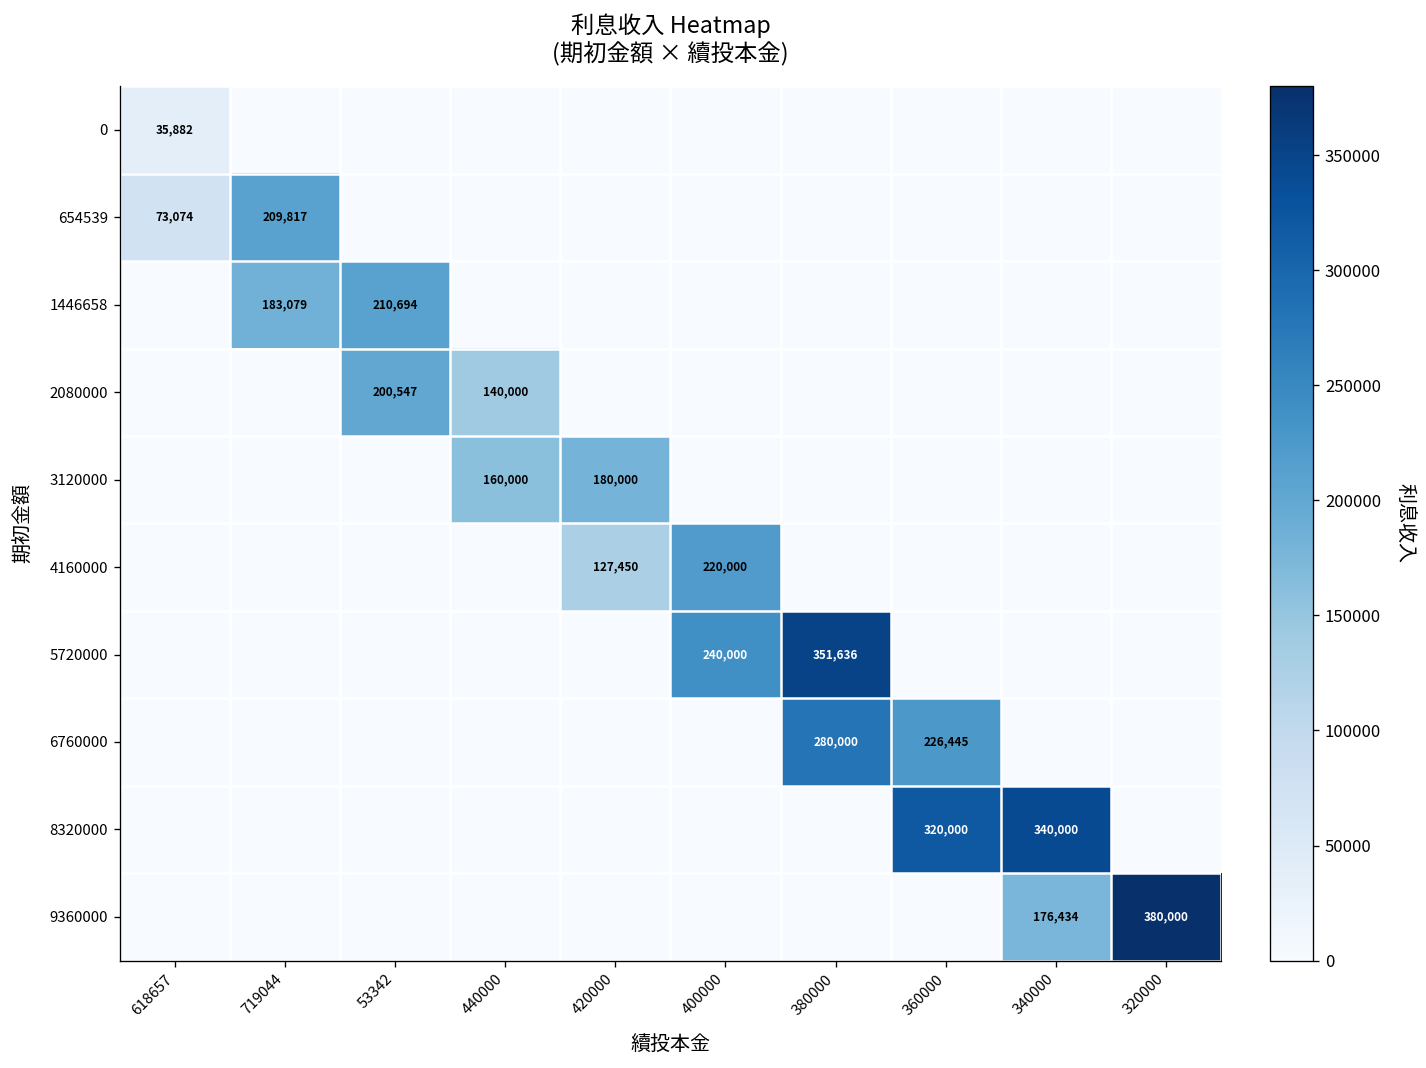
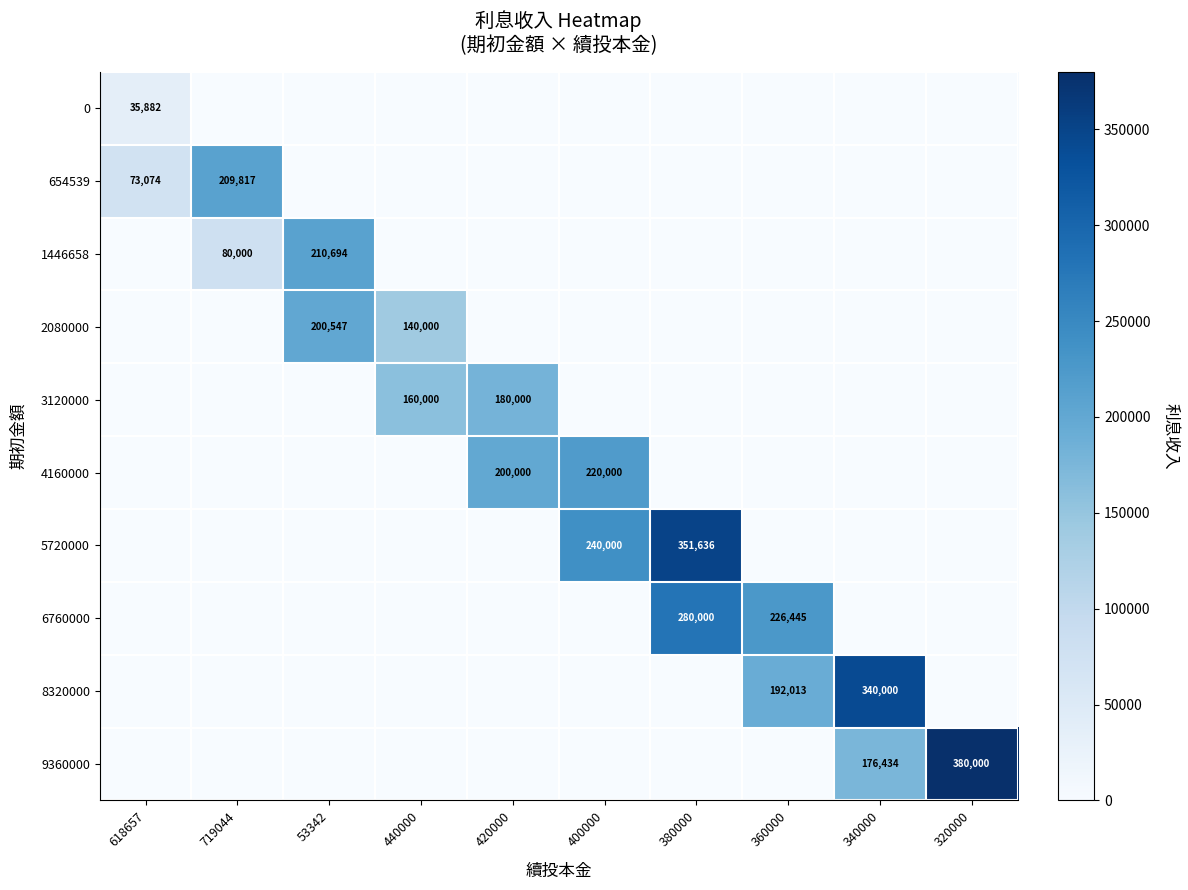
  {
    "0": {
      "618657": "35,882"
    },
    "654539": {
      "618657": "73,074",
      "719044": "209,817"
    },
    "1446658": {
-     "719044": "183,079",
+     "719044": "80,000",
      "53342": "210,694"
    },
    "2080000": {
      "53342": "200,547",
      "440000": "140,000"
    },
    "3120000": {
      "440000": "160,000",
      "420000": "180,000"
    },
    "4160000": {
-     "420000": "127,450",
+     "420000": "200,000",
      "400000": "220,000"
    },
    "5720000": {
      "400000": "240,000",
      "380000": "351,636"
    },
    "6760000": {
      "380000": "280,000",
      "360000": "226,445"
    },
    "8320000": {
-     "360000": "320,000",
+     "360000": "192,013",
      "340000": "340,000"
    },
    "9360000": {
      "340000": "176,434",
      "320000": "380,000"
    }
  }
